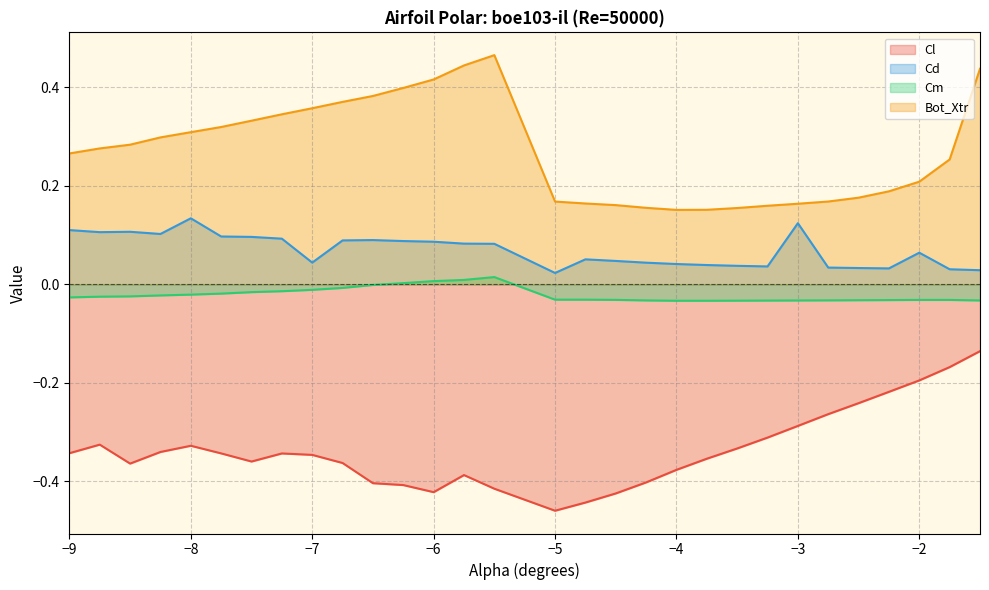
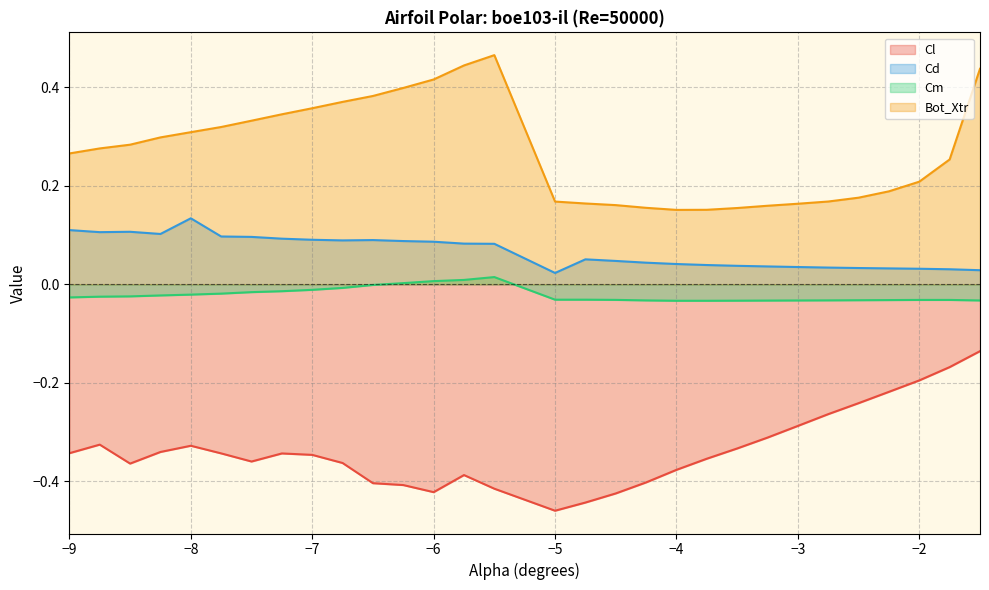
  {
    "Cd": {
      "−9": 0.11,
      "−8": 0.13,
-     "−7": 0.04,
+     "−7": 0.09,
      "−6": 0.09,
      "−5": 0.02,
      "−4": 0.04,
-     "−3": 0.12,
-     "−2": 0.06
+     "−3": 0.04,
+     "−2": 0.03
    }
  }
